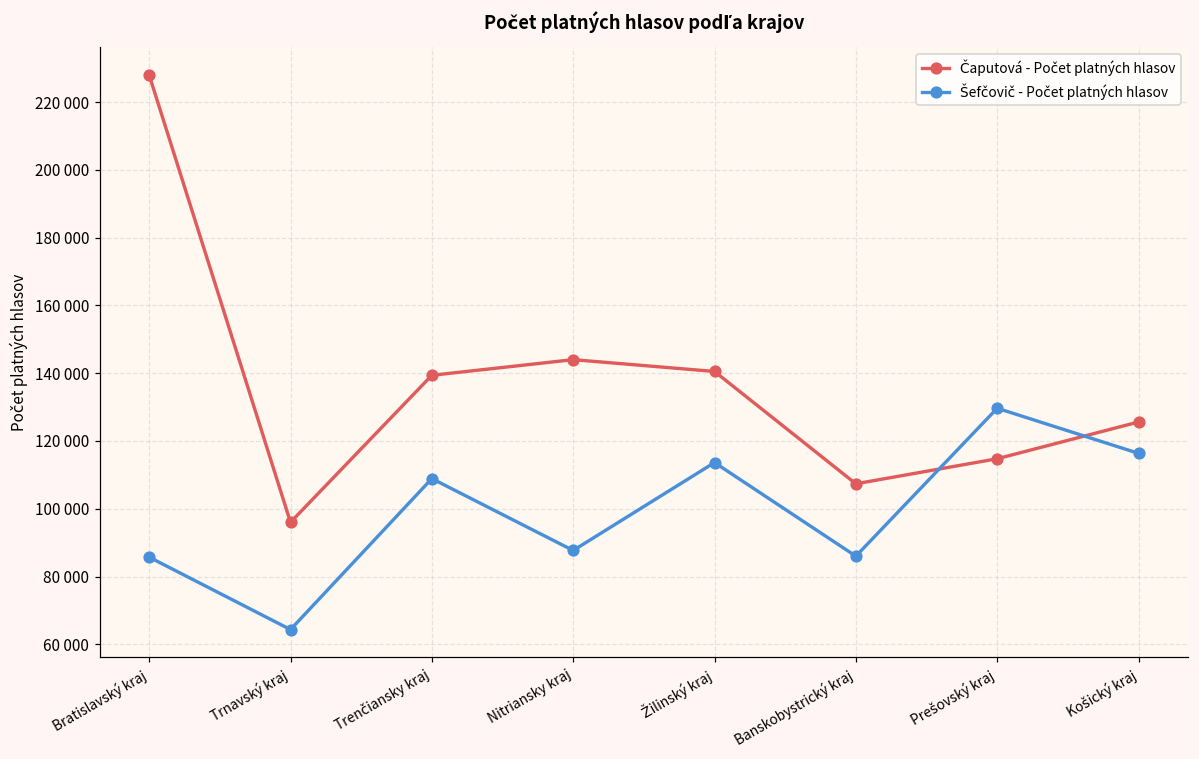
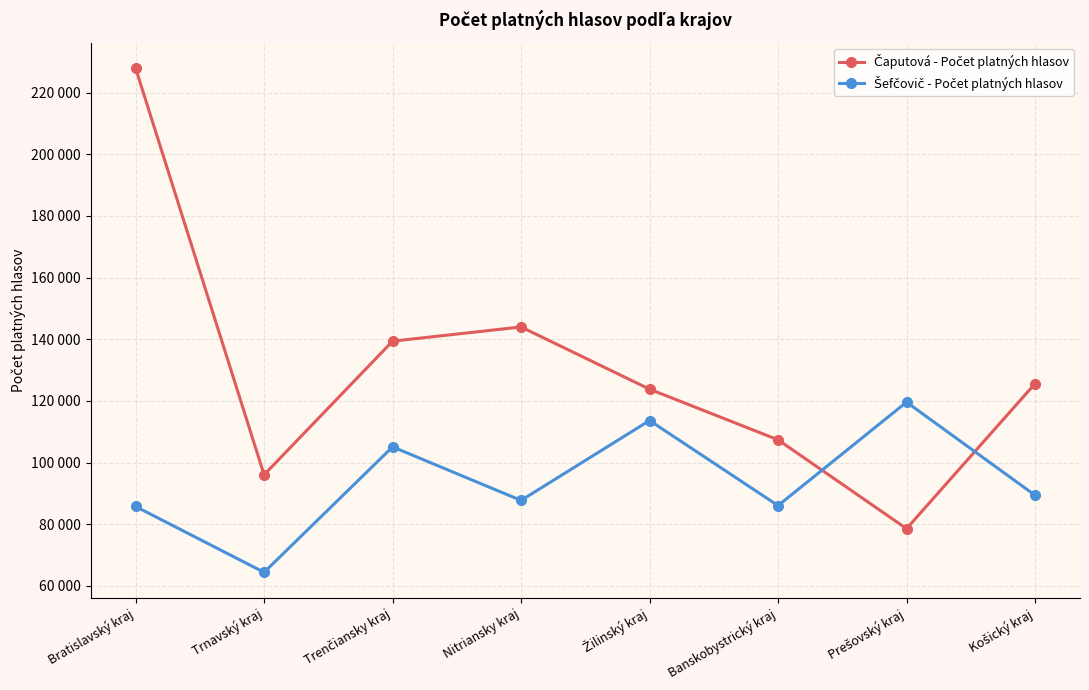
  {
    "Čaputová - Počet platných hlasov": {
      "Bratislavský kraj": 228000,
      "Trnavský kraj": 96000,
      "Trenčiansky kraj": 139000,
      "Nitriansky kraj": 144000,
-     "Žilinský kraj": 141000,
+     "Žilinský kraj": 124000,
      "Banskobystrický kraj": 107000,
-     "Prešovský kraj": 115000,
+     "Prešovský kraj": 79000,
      "Košický kraj": 126000
    },
    "Šefčovič - Počet platných hlasov": {
      "Bratislavský kraj": 86000,
      "Trnavský kraj": 64000,
-     "Trenčiansky kraj": 109000,
+     "Trenčiansky kraj": 105000,
      "Nitriansky kraj": 88000,
      "Žilinský kraj": 114000,
      "Banskobystrický kraj": 86000,
-     "Prešovský kraj": 130000,
-     "Košický kraj": 116000
+     "Prešovský kraj": 120000,
+     "Košický kraj": 89000
    }
  }
